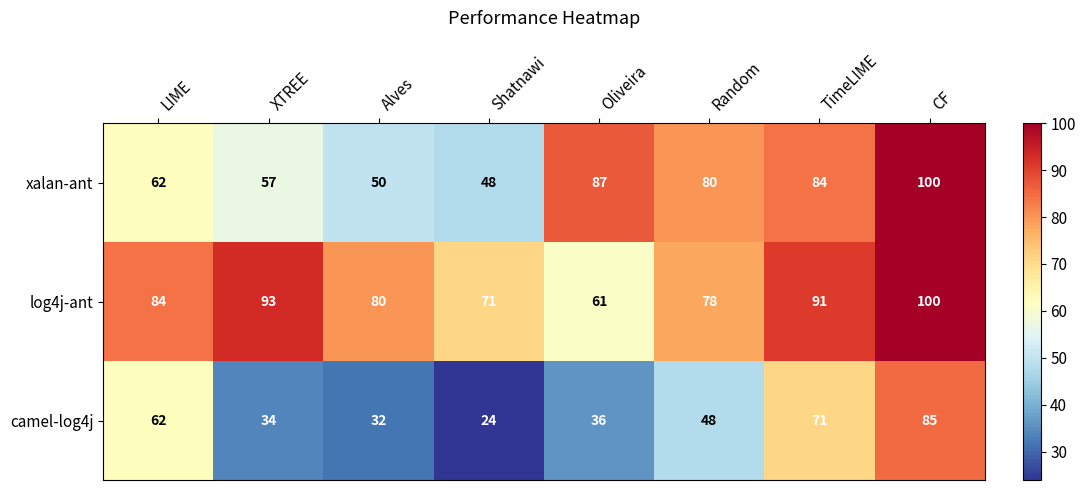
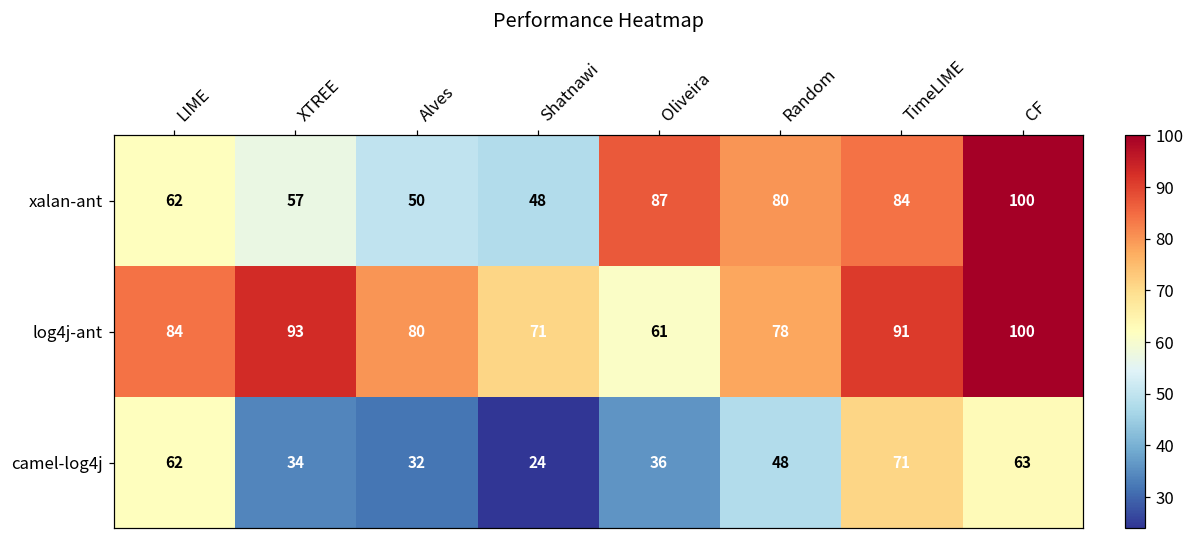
  {
    "xalan-ant": {
      "LIME": 62,
      "XTREE": 57,
      "Alves": 50,
      "Shatnawi": 48,
      "Oliveira": 87,
      "Random": 80,
      "TimeLIME": 84,
      "CF": 100
    },
    "log4j-ant": {
      "LIME": 84,
      "XTREE": 93,
      "Alves": 80,
      "Shatnawi": 71,
      "Oliveira": 61,
      "Random": 78,
      "TimeLIME": 91,
      "CF": 100
    },
    "camel-log4j": {
      "LIME": 62,
      "XTREE": 34,
      "Alves": 32,
      "Shatnawi": 24,
      "Oliveira": 36,
      "Random": 48,
      "TimeLIME": 71,
-     "CF": 85
+     "CF": 63
    }
  }
